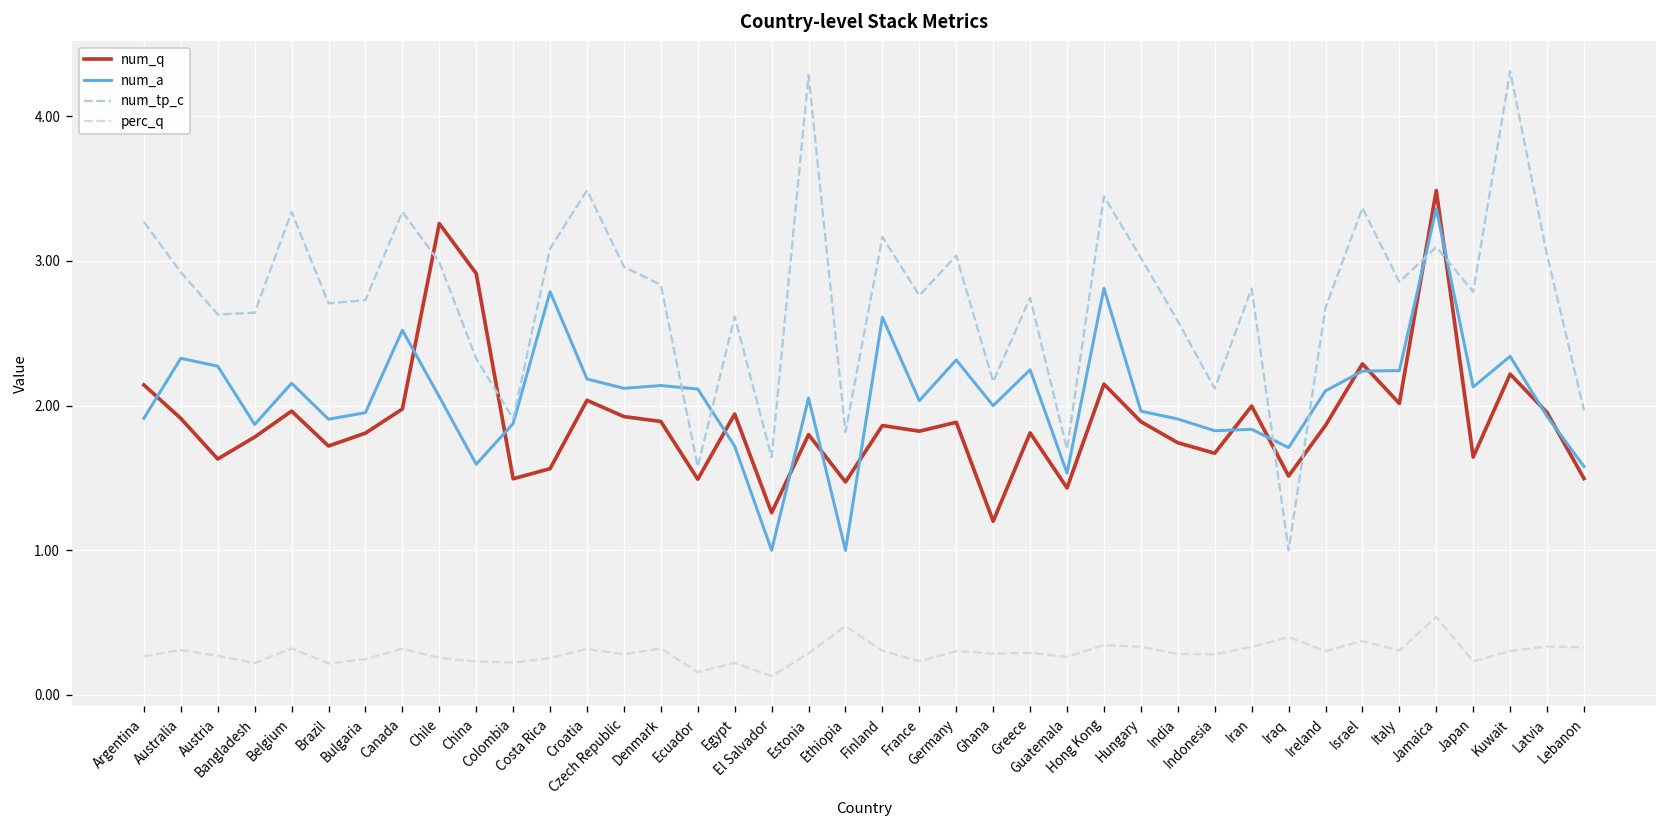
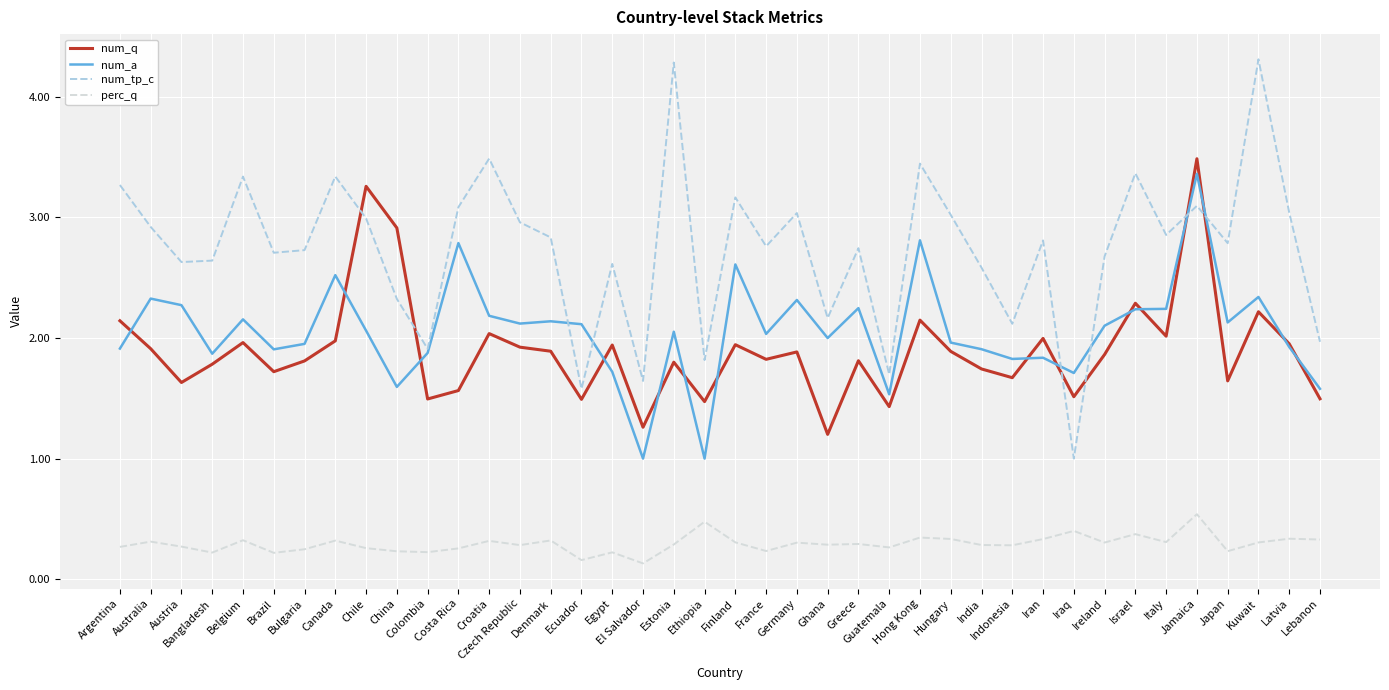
  {
    "num_q": {
      "Argentina": 2.14,
      "Australia": 1.91,
      "Austria": 1.63,
      "Bangladesh": 1.78,
      "Belgium": 1.96,
      "Brazil": 1.72,
      "Bulgaria": 1.81,
      "Canada": 1.98,
      "Chile": 3.26,
      "China": 2.91,
      "Colombia": 1.49,
      "Costa Rica": 1.56,
      "Croatia": 2.04,
      "Czech Republic": 1.92,
      "Denmark": 1.89,
      "Ecuador": 1.49,
      "Egypt": 1.94,
      "El Salvador": 1.26,
      "Estonia": 1.80,
      "Ethiopia": 1.47,
-     "Finland": 1.86,
+     "Finland": 1.94,
      "France": 1.82,
      "Germany": 1.88,
      "Ghana": 1.20,
      "Greece": 1.81,
      "Guatemala": 1.43,
      "Hong Kong": 2.15,
      "Hungary": 1.89,
      "India": 1.74,
      "Indonesia": 1.67,
      "Iran": 2.00,
      "Iraq": 1.51,
      "Ireland": 1.86,
      "Israel": 2.29,
      "Italy": 2.02,
      "Jamaica": 3.49,
      "Japan": 1.64,
      "Kuwait": 2.22,
      "Latvia": 1.95,
      "Lebanon": 1.50
    },
    "num_a": {
      "Argentina": 1.91,
      "Australia": 2.33,
      "Austria": 2.27,
      "Bangladesh": 1.87,
      "Belgium": 2.15,
      "Brazil": 1.91,
      "Bulgaria": 1.95,
      "Canada": 2.52,
      "Chile": 2.06,
      "China": 1.59,
      "Colombia": 1.88,
      "Costa Rica": 2.79,
      "Croatia": 2.18,
      "Czech Republic": 2.12,
      "Denmark": 2.14,
      "Ecuador": 2.11,
      "Egypt": 1.72,
      "El Salvador": 1.00,
      "Estonia": 2.05,
      "Ethiopia": 1.00,
      "Finland": 2.61,
      "France": 2.03,
      "Germany": 2.32,
      "Ghana": 2.00,
      "Greece": 2.25,
      "Guatemala": 1.53,
      "Hong Kong": 2.81,
      "Hungary": 1.96,
      "India": 1.91,
      "Indonesia": 1.83,
      "Iran": 1.84,
      "Iraq": 1.71,
      "Ireland": 2.10,
      "Israel": 2.24,
      "Italy": 2.24,
      "Jamaica": 3.36,
      "Japan": 2.13,
      "Kuwait": 2.34,
      "Latvia": 1.93,
      "Lebanon": 1.58
    }
  }
